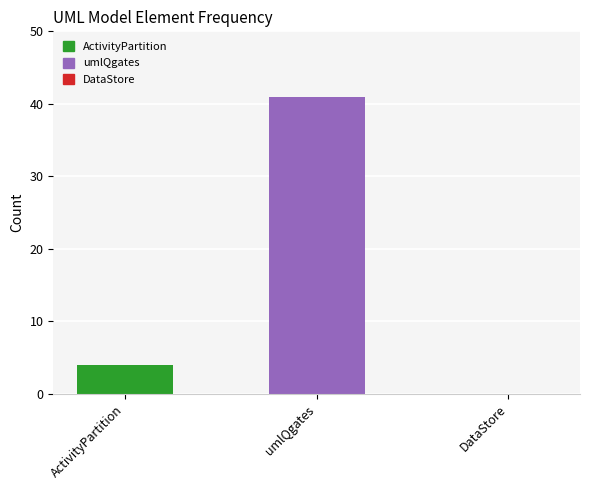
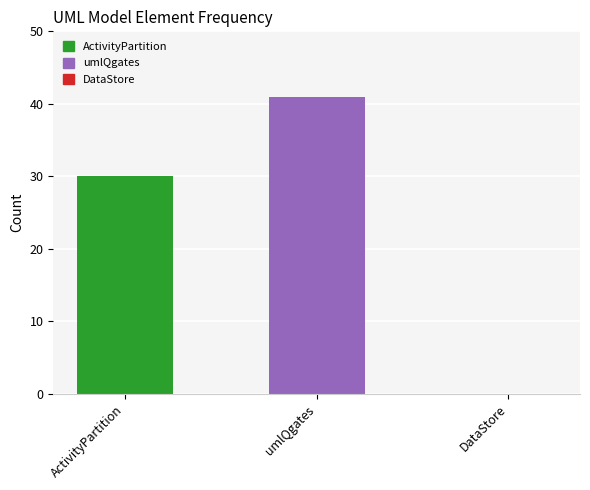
  {
-   "ActivityPartition": 4,
+   "ActivityPartition": 30,
    "umlQgates": 41,
    "DataStore": 0
  }
